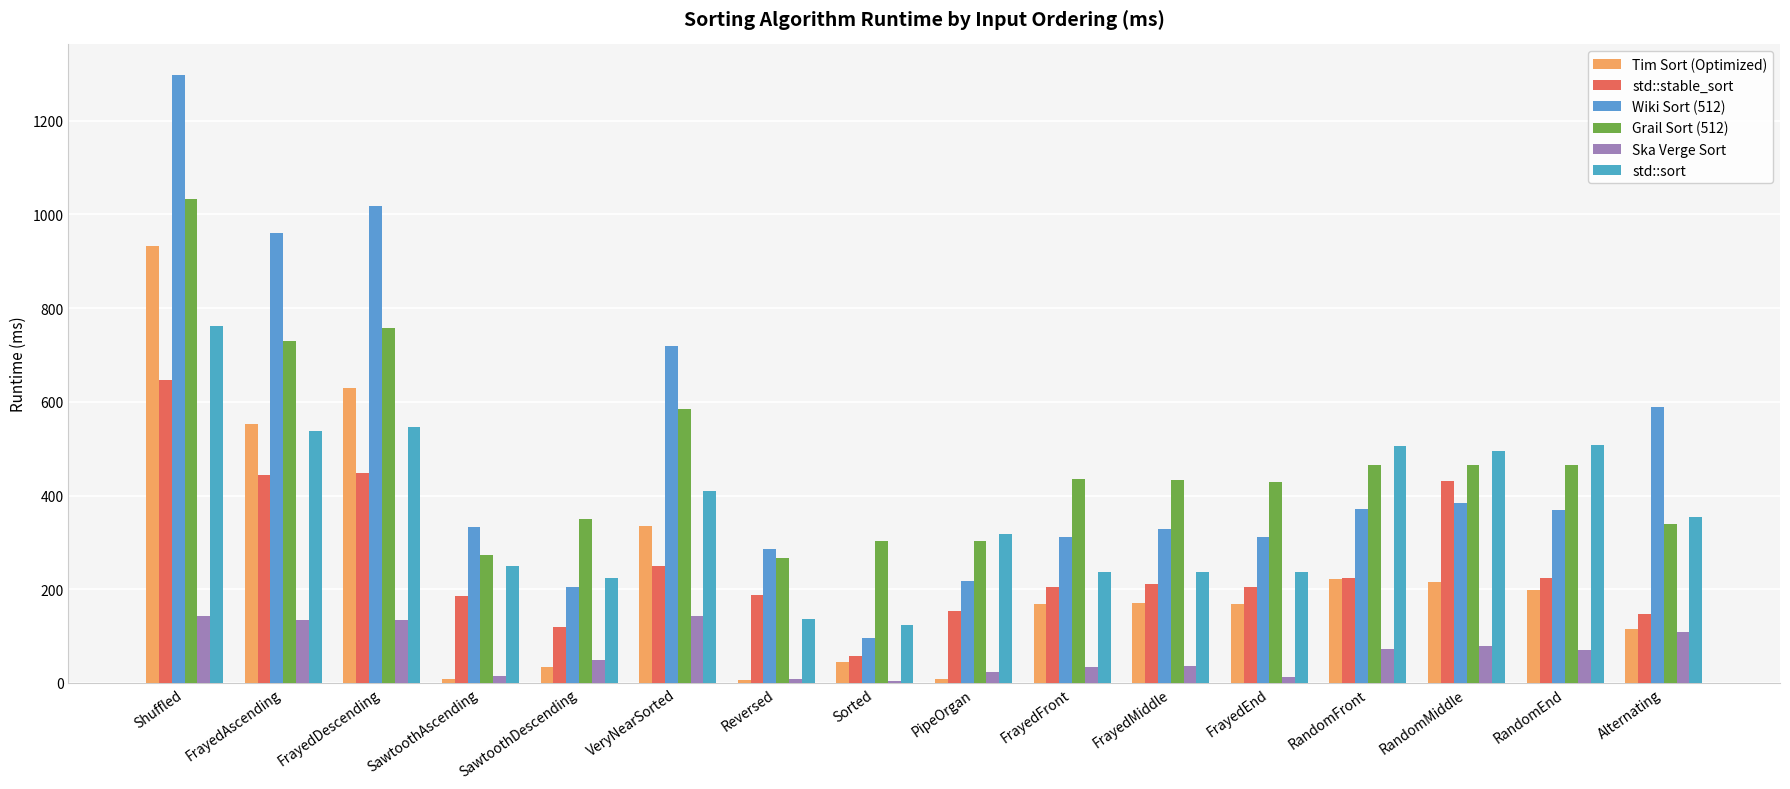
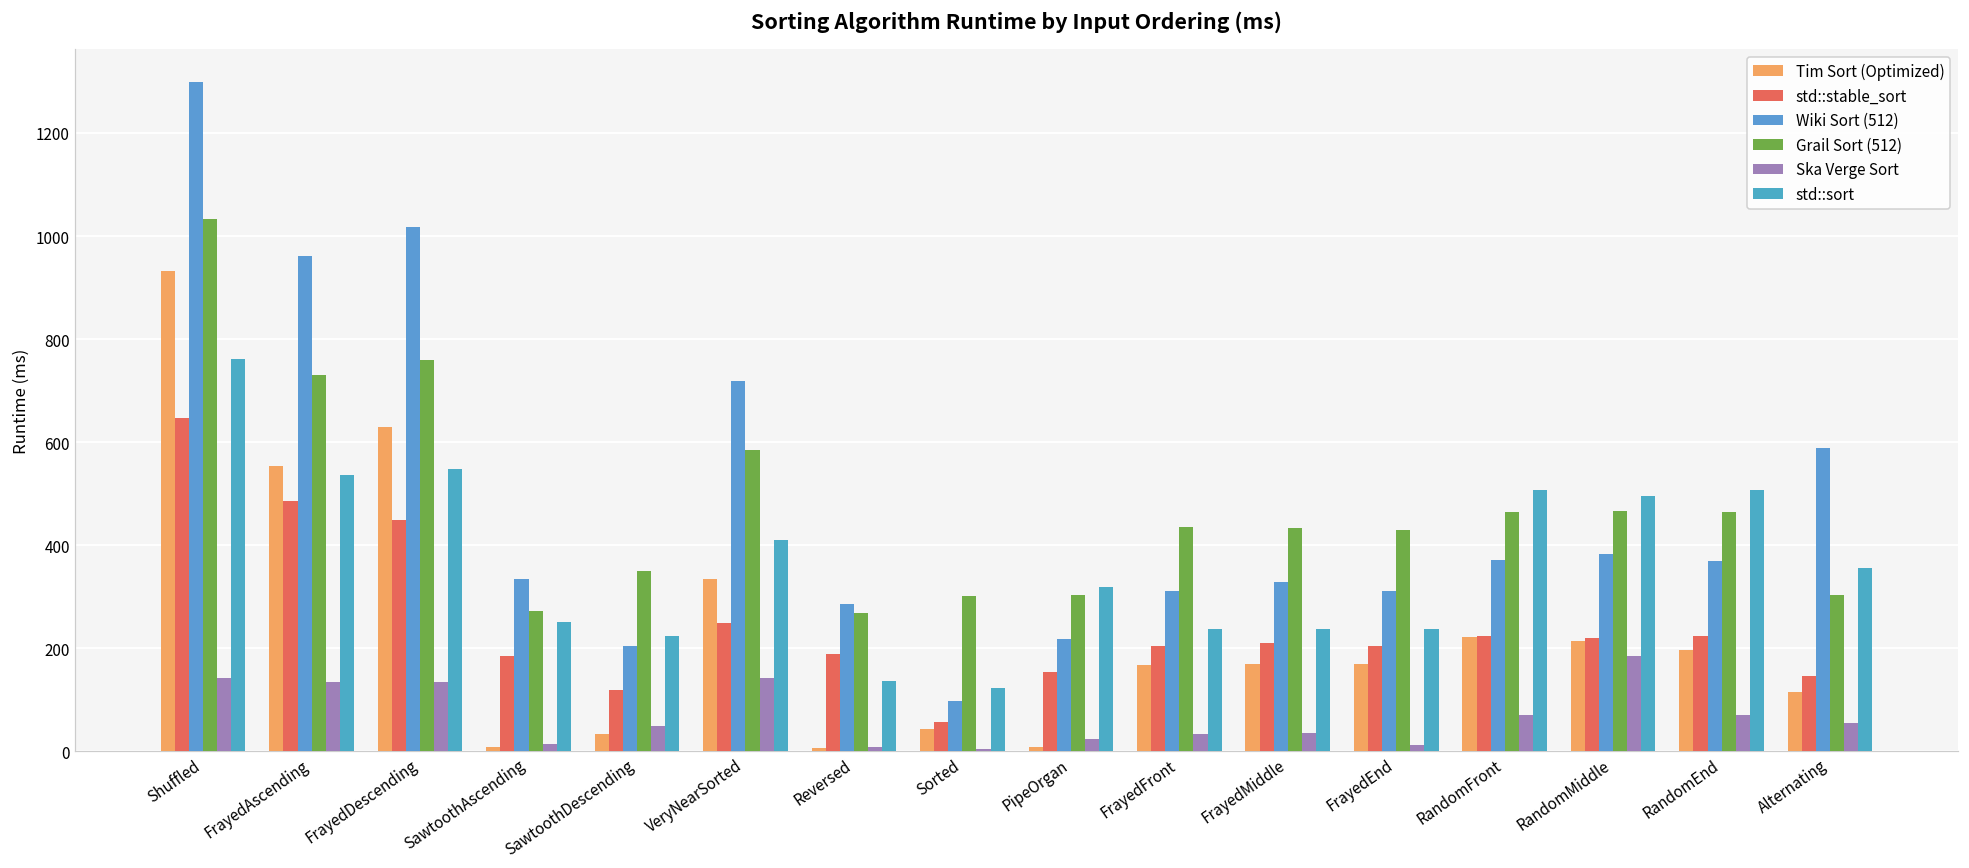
  {
    "Tim Sort (Optimized)": {
      "Shuffled": 930,
      "FrayedAscending": 550,
      "FrayedDescending": 630,
      "SawtoothAscending": 10,
      "SawtoothDescending": 30,
      "VeryNearSorted": 330,
      "Reversed": 10,
      "Sorted": 40,
      "PipeOrgan": 10,
      "FrayedFront": 170,
      "FrayedMiddle": 170,
      "FrayedEnd": 170,
      "RandomFront": 220,
      "RandomMiddle": 220,
      "RandomEnd": 200,
      "Alternating": 120
    },
    "std::stable_sort": {
      "Shuffled": 650,
-     "FrayedAscending": 440,
+     "FrayedAscending": 490,
      "FrayedDescending": 450,
      "SawtoothAscending": 190,
      "SawtoothDescending": 120,
      "VeryNearSorted": 250,
      "Reversed": 190,
      "Sorted": 60,
      "PipeOrgan": 150,
      "FrayedFront": 210,
      "FrayedMiddle": 210,
      "FrayedEnd": 200,
      "RandomFront": 220,
-     "RandomMiddle": 430,
+     "RandomMiddle": 220,
      "RandomEnd": 220,
      "Alternating": 150
    },
    "Grail Sort (512)": {
      "Shuffled": 1030,
      "FrayedAscending": 730,
      "FrayedDescending": 760,
      "SawtoothAscending": 270,
      "SawtoothDescending": 350,
      "VeryNearSorted": 580,
      "Reversed": 270,
      "Sorted": 300,
      "PipeOrgan": 300,
      "FrayedFront": 440,
      "FrayedMiddle": 430,
      "FrayedEnd": 430,
      "RandomFront": 470,
      "RandomMiddle": 470,
      "RandomEnd": 460,
-     "Alternating": 340
+     "Alternating": 300
    },
    "Ska Verge Sort": {
      "Shuffled": 140,
      "FrayedAscending": 130,
      "FrayedDescending": 130,
      "SawtoothAscending": 20,
      "SawtoothDescending": 50,
      "VeryNearSorted": 140,
      "Reversed": 10,
      "PipeOrgan": 20,
      "FrayedFront": 30,
      "FrayedMiddle": 40,
      "FrayedEnd": 10,
      "RandomFront": 70,
-     "RandomMiddle": 80,
+     "RandomMiddle": 190,
      "RandomEnd": 70,
-     "Alternating": 110
+     "Alternating": 60
    }
  }
